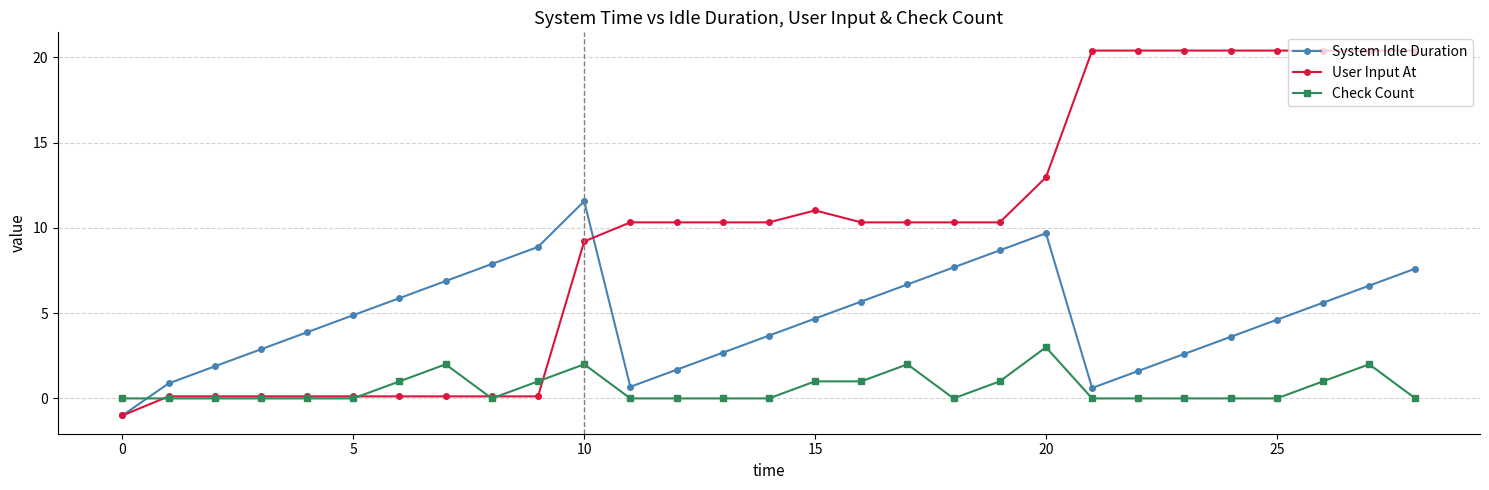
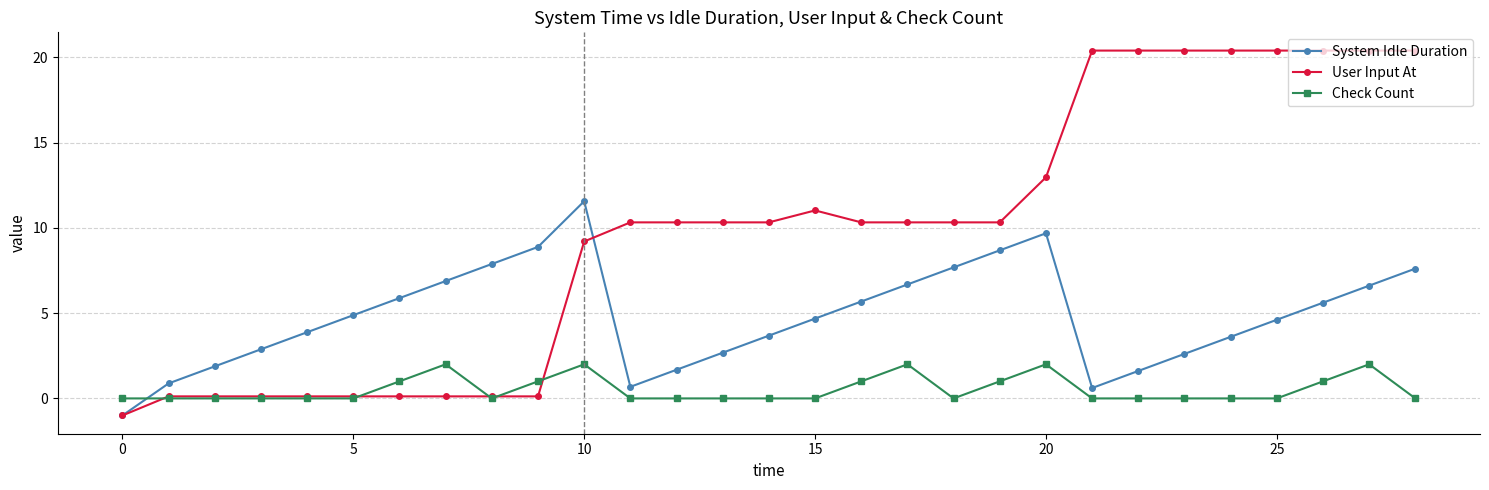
  {
    "System Idle Duration": {
      "5": 5,
      "10": 11.6,
      "15": 4.7,
      "20": 9.7,
      "25": 4.6
    },
    "User Input At": {
      "10": 9.2,
      "15": 11,
      "20": 13,
      "25": 20.4
    },
    "Check Count": {
      "0": 0,
      "10": 2,
-     "15": 1,
-     "20": 3,
+     "15": 0,
+     "20": 2,
      "25": 0
    }
  }
